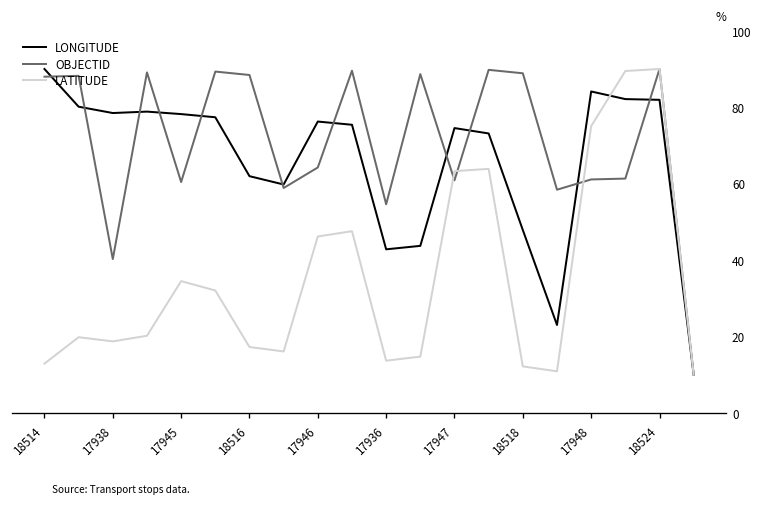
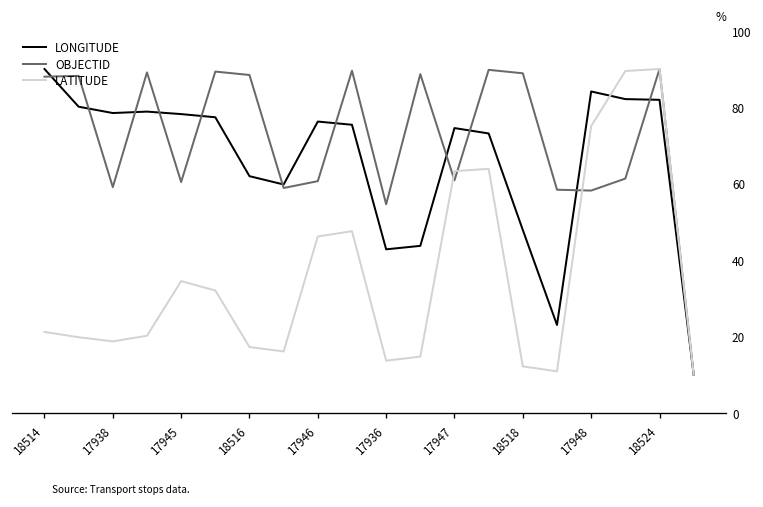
  {
    "LONGITUDE": {
      "18514": 90,
      "17938": 78,
      "17945": 78,
      "18516": 62,
      "17946": 76,
      "17936": 43,
      "17947": 75,
      "18518": 48,
      "17948": 84,
      "18524": 82
    },
    "OBJECTID": {
      "18514": 88,
-     "17938": 40,
+     "17938": 59,
      "17945": 60,
      "18516": 88,
-     "17946": 64,
+     "17946": 61,
      "17936": 55,
      "17947": 61,
      "18518": 89,
-     "17948": 61
+     "17948": 58
    },
    "LATITUDE": {
-     "18514": 13,
+     "18514": 21,
      "17938": 19,
      "17945": 34,
      "18516": 17,
      "17946": 46,
      "17936": 14,
      "17947": 63,
      "18518": 12,
      "17948": 75
    }
  }
